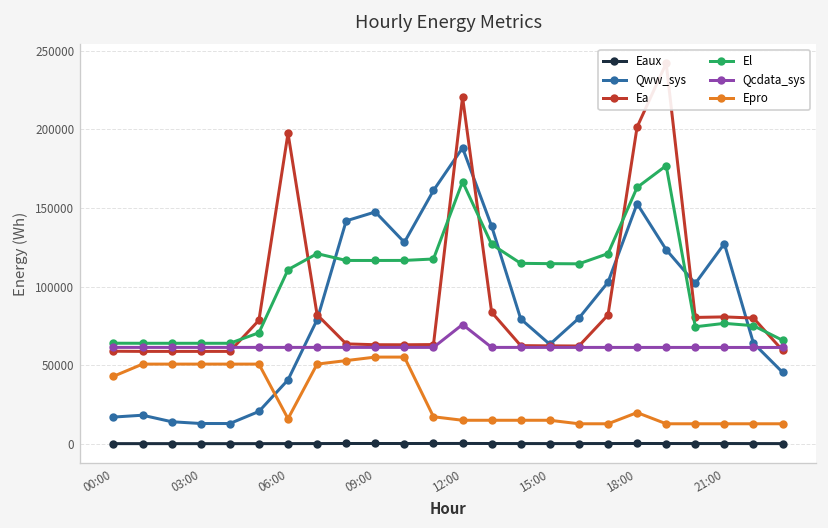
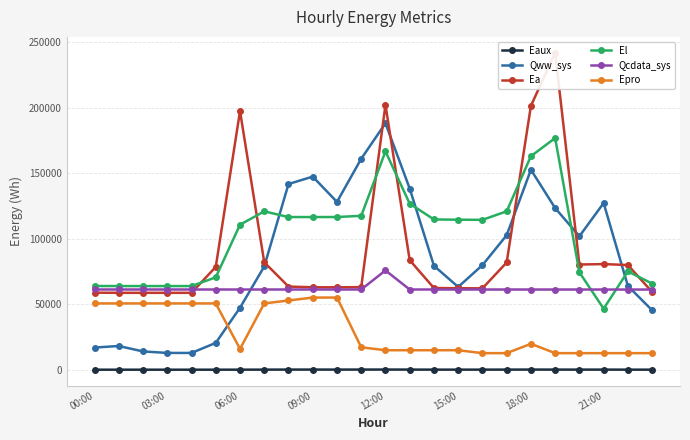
  {
    "Eaux": {
      "00:00": 0,
      "03:00": 0,
      "06:00": 0,
      "09:00": 0,
      "12:00": 0,
      "15:00": 0,
      "18:00": 0,
      "21:00": 0
    },
    "Qww_sys": {
      "00:00": 17000,
      "03:00": 13000,
-     "06:00": 41000,
+     "06:00": 47000,
      "09:00": 148000,
      "12:00": 188000,
      "18:00": 153000,
      "21:00": 127000
    },
    "Ea": {
      "00:00": 59000,
      "03:00": 59000,
      "06:00": 198000,
-     "12:00": 221000,
+     "12:00": 202000,
      "18:00": 202000,
      "21:00": 81000
    },
    "El": {
      "00:00": 64000,
      "03:00": 64000,
      "06:00": 111000,
      "09:00": 117000,
      "12:00": 167000,
      "15:00": 115000,
      "18:00": 163000,
-     "21:00": 77000
+     "21:00": 47000
    },
    "Qcdata_sys": {
      "00:00": 61000,
      "03:00": 61000,
      "06:00": 61000,
      "12:00": 76000,
      "18:00": 61000,
      "21:00": 61000
    },
    "Epro": {
-     "00:00": 43000,
+     "00:00": 51000,
      "03:00": 51000,
      "06:00": 16000,
      "09:00": 55000,
      "12:00": 15000,
      "15:00": 15000,
      "18:00": 20000,
      "21:00": 13000
    }
  }
